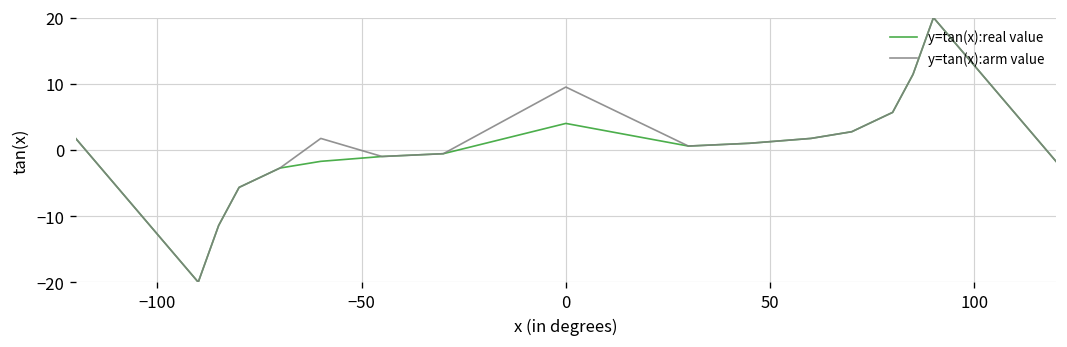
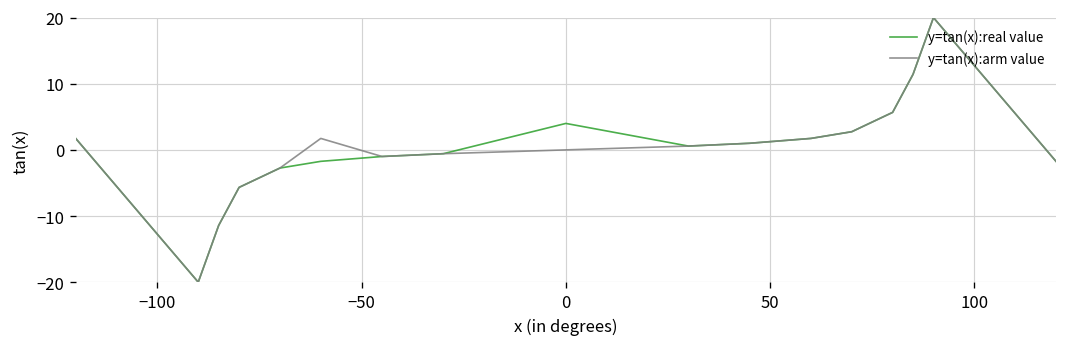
  {
    "y=tan(x):real value": {
      "0": 4
    },
    "y=tan(x):arm value": {
-     "0": 10
+     "0": 0
    }
  }
